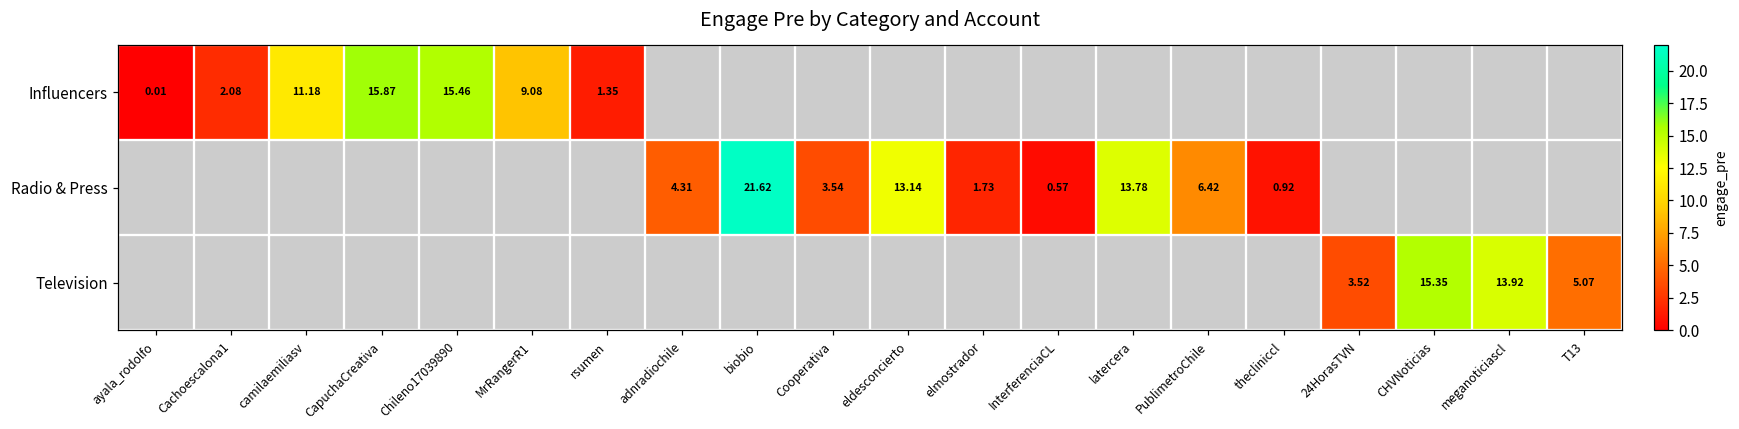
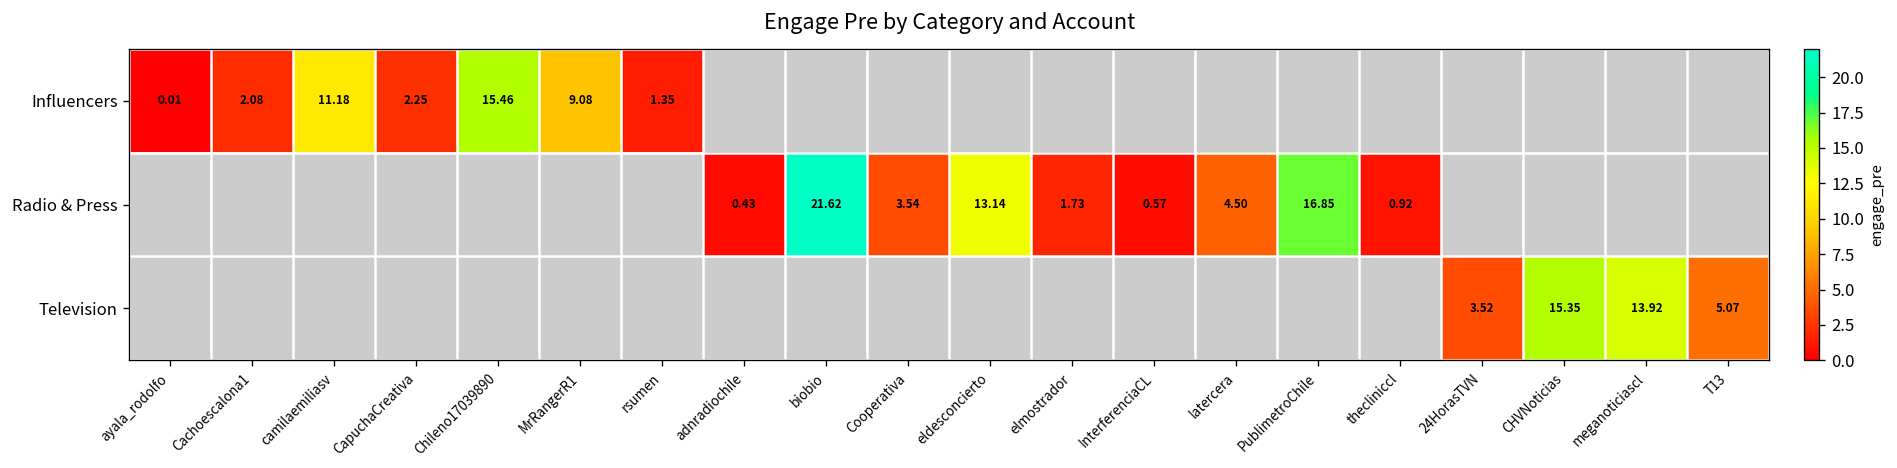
  {
    "Influencers": {
      "ayala_rodolfo": 0.01,
      "Cachoescalona1": 2.08,
      "camilaemiliasv": 11.18,
-     "CapuchaCreativa": 15.87,
+     "CapuchaCreativa": 2.25,
      "Chileno17039890": 15.46,
      "MrRangerR1": 9.08,
      "rsumen": 1.35
    },
    "Radio & Press": {
-     "adnradiochile": 4.31,
+     "adnradiochile": 0.43,
      "biobio": 21.62,
      "Cooperativa": 3.54,
      "eldesconcierto": 13.14,
      "elmostrador": 1.73,
      "InterferenciaCL": 0.57,
-     "latercera": 13.78,
-     "PublimetroChile": 6.42,
+     "latercera": 4.50,
+     "PublimetroChile": 16.85,
      "thecliniccl": 0.92
    },
    "Television": {
      "24HorasTVN": 3.52,
      "CHVNoticias": 15.35,
      "meganoticiascl": 13.92,
      "T13": 5.07
    }
  }
